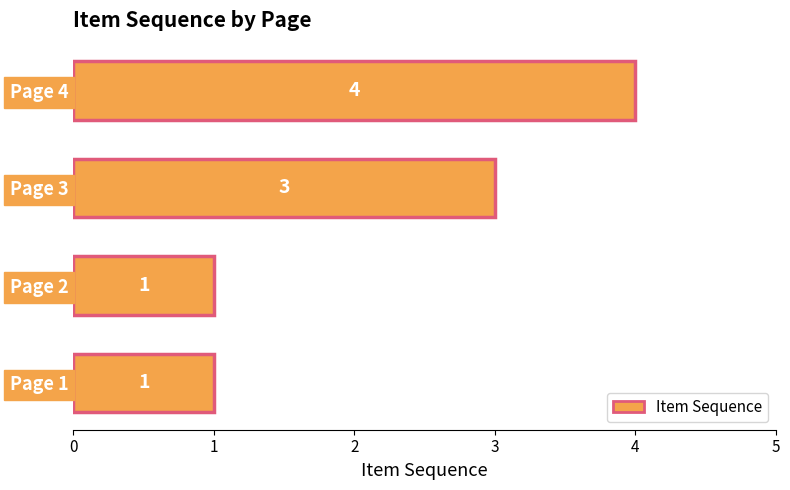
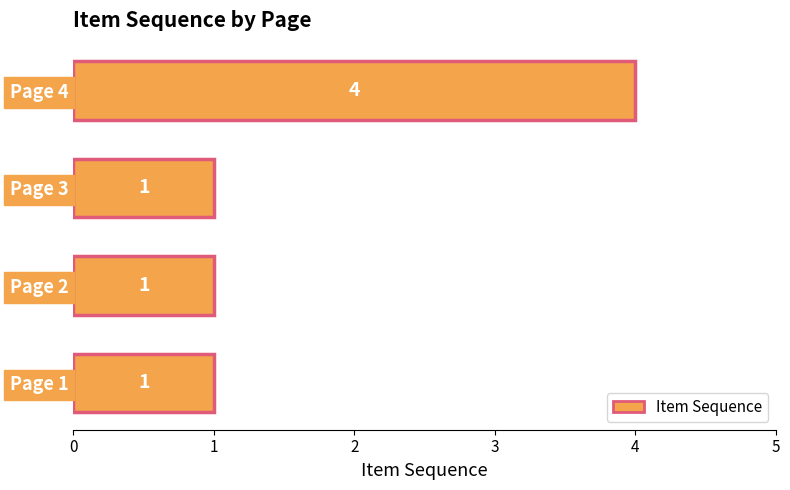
  {
    "Page 4": 4,
-   "Page 3": 3,
+   "Page 3": 1,
    "Page 2": 1,
    "Page 1": 1
  }
